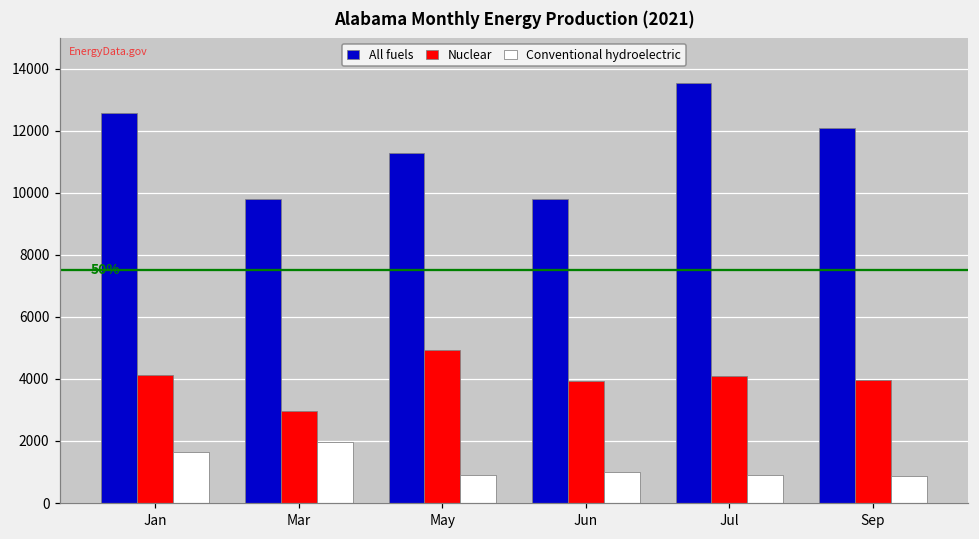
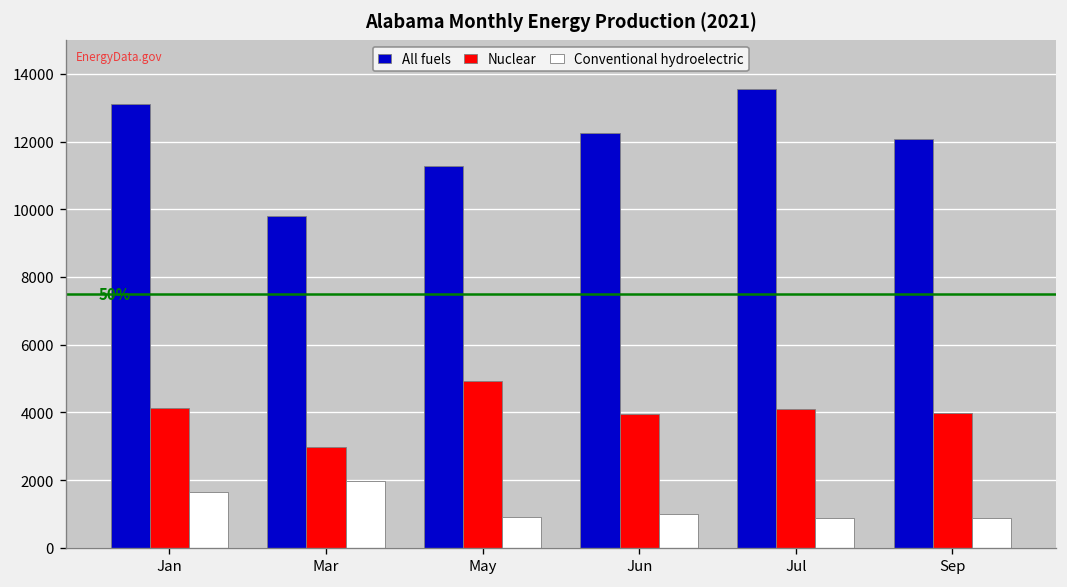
  {
    "All fuels": {
-     "Jan": 12600,
+     "Jan": 13100,
      "Mar": 9800,
      "May": 11300,
-     "Jun": 9800,
+     "Jun": 12300,
      "Jul": 13500,
      "Sep": 12100
    },
    "Nuclear": {
      "Jan": 4100,
      "Mar": 3000,
      "May": 4900,
      "Jun": 3900,
      "Jul": 4100,
      "Sep": 4000
    },
    "Conventional hydroelectric": {
      "Jan": 1700,
      "Mar": 2000,
      "May": 900,
      "Jun": 1000,
      "Jul": 900,
      "Sep": 900
    }
  }
